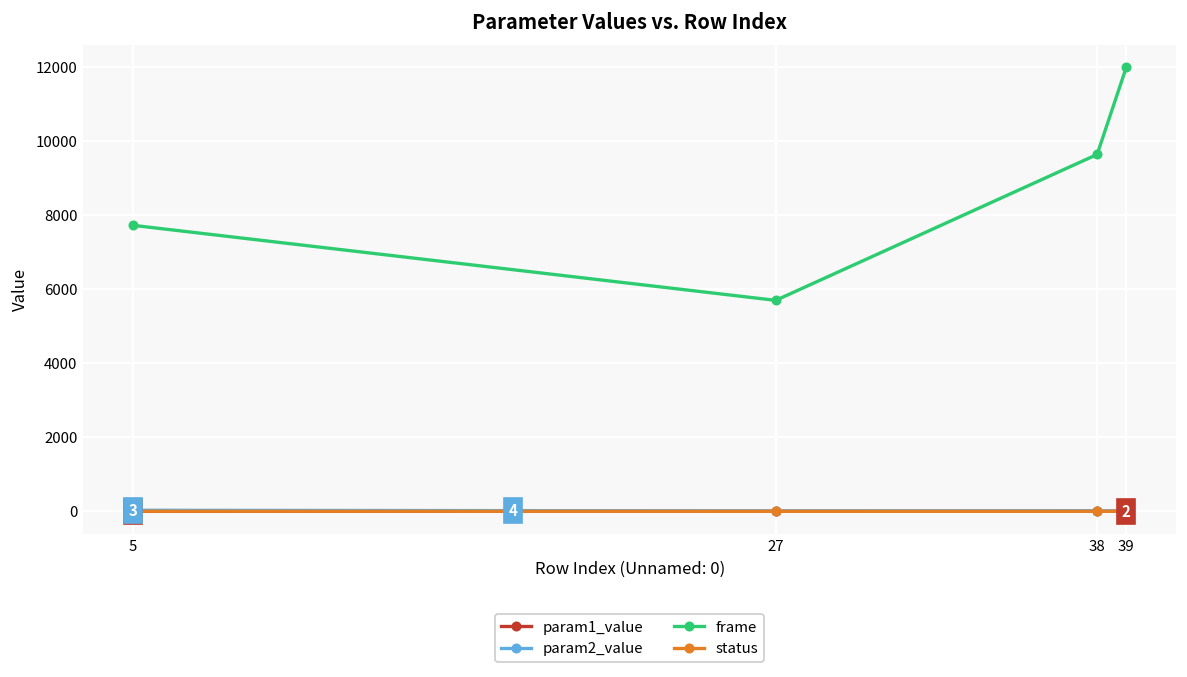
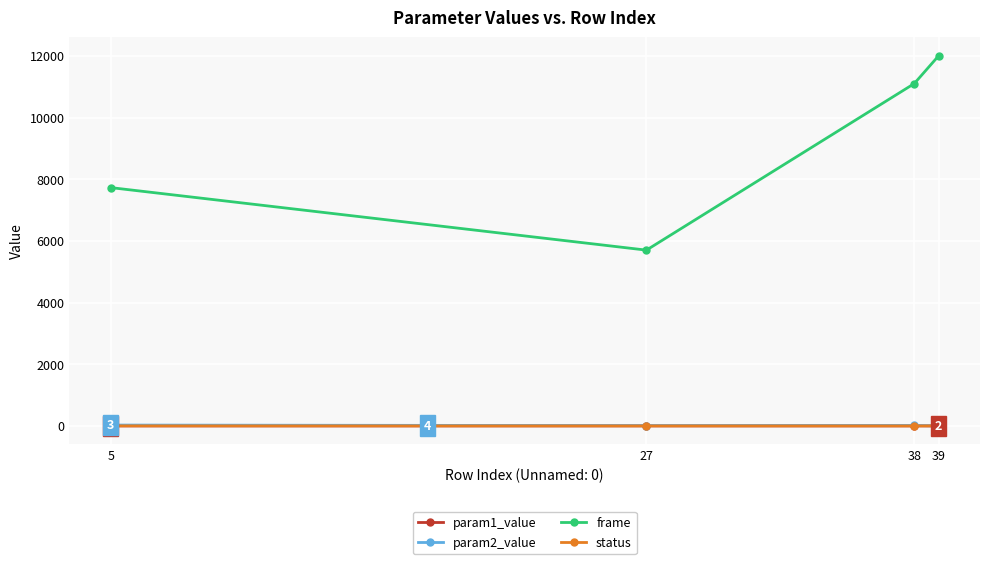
  {
    "status": {
      "27": 0,
      "38": 0
    },
    "frame": {
      "5": 7700,
      "27": 5700,
-     "38": 9600,
+     "38": 11100,
      "39": 12000
    }
  }
